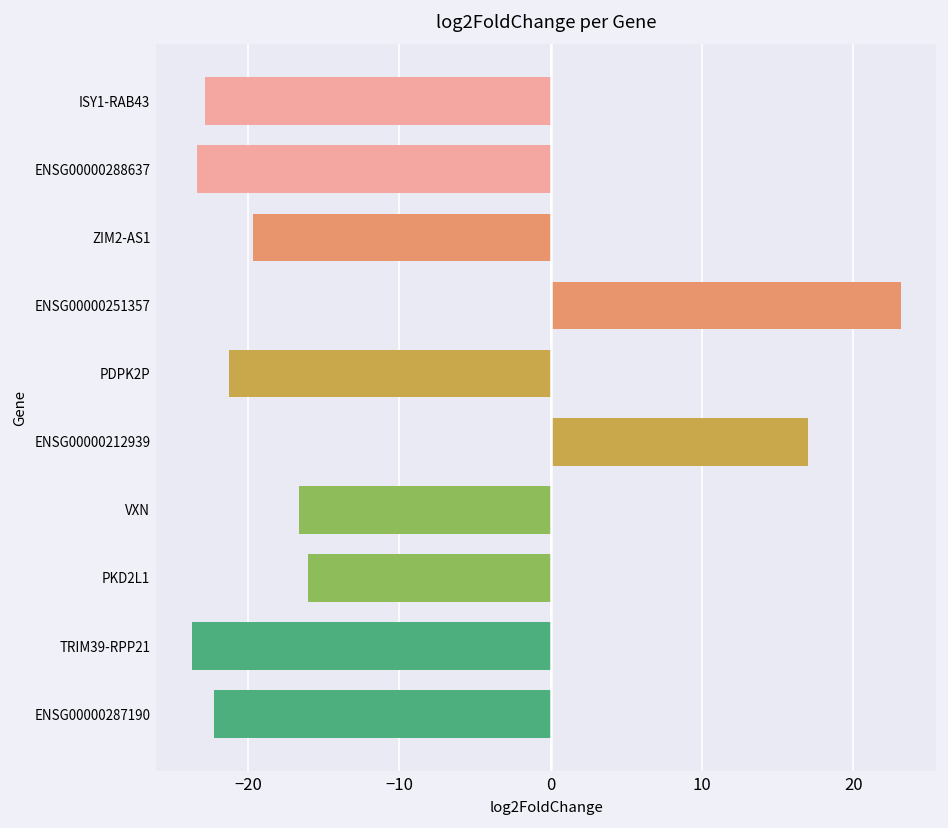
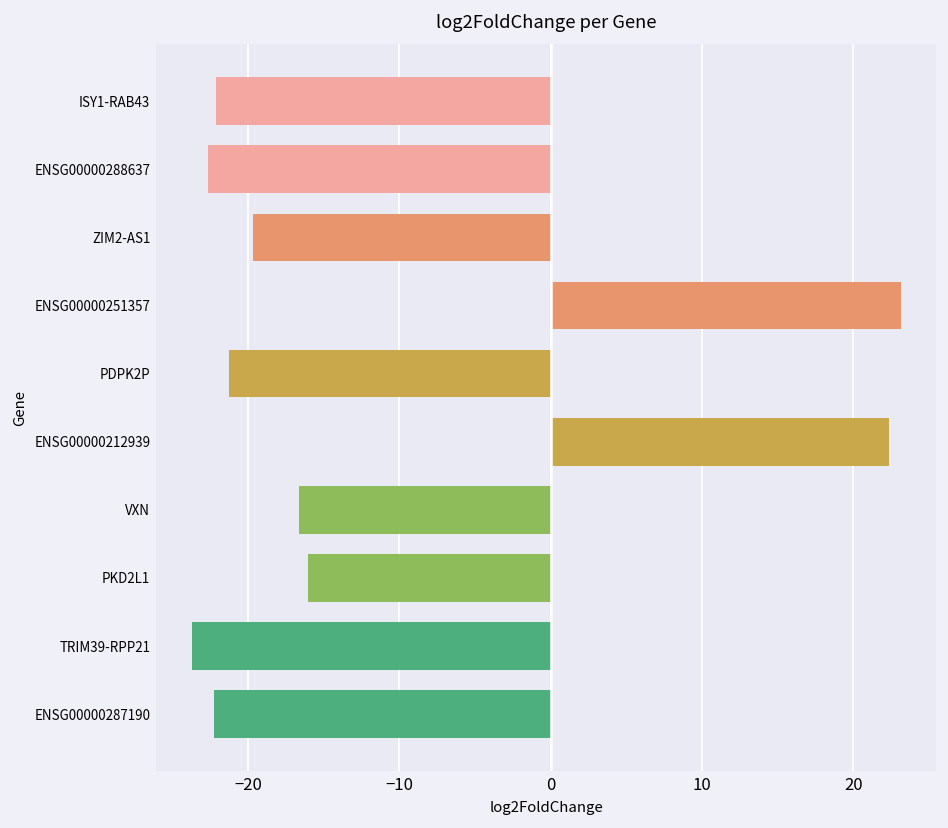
  {
-   "ISY1-RAB43": -22.8,
-   "ENSG00000288637": -23.4,
+   "ISY1-RAB43": -22.1,
+   "ENSG00000288637": -22.7,
    "ZIM2-AS1": -19.7,
    "ENSG00000251357": 23.1,
    "PDPK2P": -21.2,
-   "ENSG00000212939": 17.0,
+   "ENSG00000212939": 22.3,
    "VXN": -16.6,
    "PKD2L1": -16.0,
    "TRIM39-RPP21": -23.7,
    "ENSG00000287190": -22.2
  }
